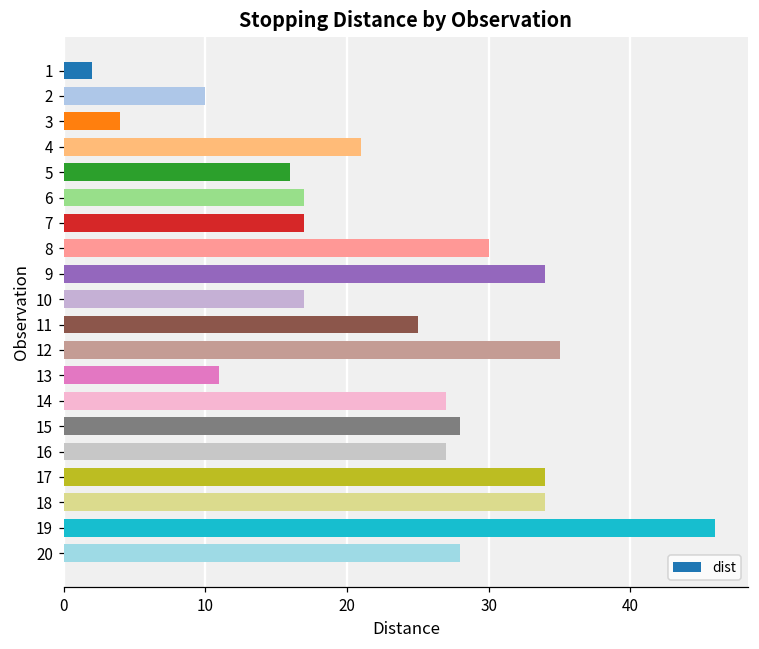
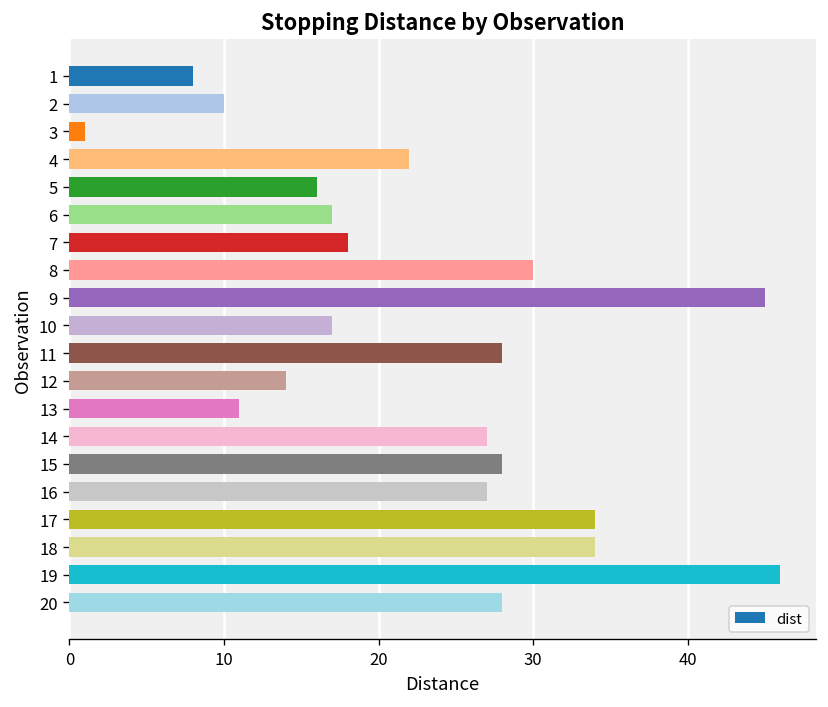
  {
-   "1": 2,
+   "1": 8,
    "2": 10,
-   "3": 4,
-   "4": 21,
+   "3": 1,
+   "4": 22,
    "5": 16,
    "6": 17,
-   "7": 17,
+   "7": 18,
    "8": 30,
-   "9": 34,
+   "9": 45,
    "10": 17,
-   "11": 25,
-   "12": 35,
+   "11": 28,
+   "12": 14,
    "13": 11,
    "14": 27,
    "15": 28,
    "16": 27,
    "17": 34,
    "18": 34,
    "19": 46,
    "20": 28
  }
